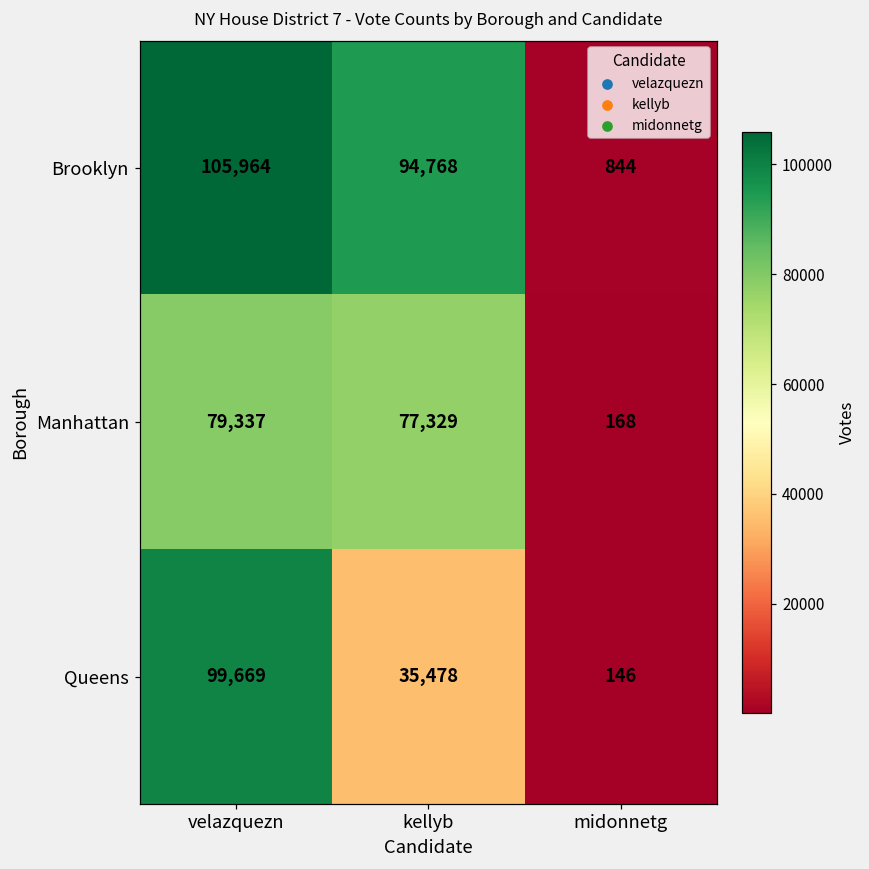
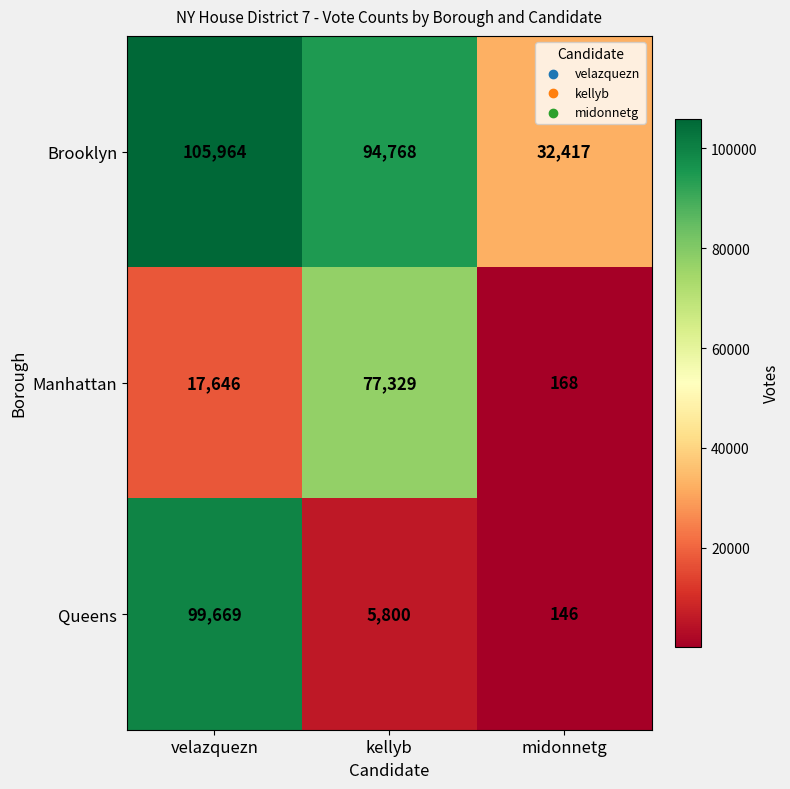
  {
    "Brooklyn": {
      "velazquezn": "105,964",
      "kellyb": "94,768",
-     "midonnetg": "844"
+     "midonnetg": "32,417"
    },
    "Manhattan": {
-     "velazquezn": "79,337",
+     "velazquezn": "17,646",
      "kellyb": "77,329",
      "midonnetg": "168"
    },
    "Queens": {
      "velazquezn": "99,669",
-     "kellyb": "35,478",
+     "kellyb": "5,800",
      "midonnetg": "146"
    }
  }
